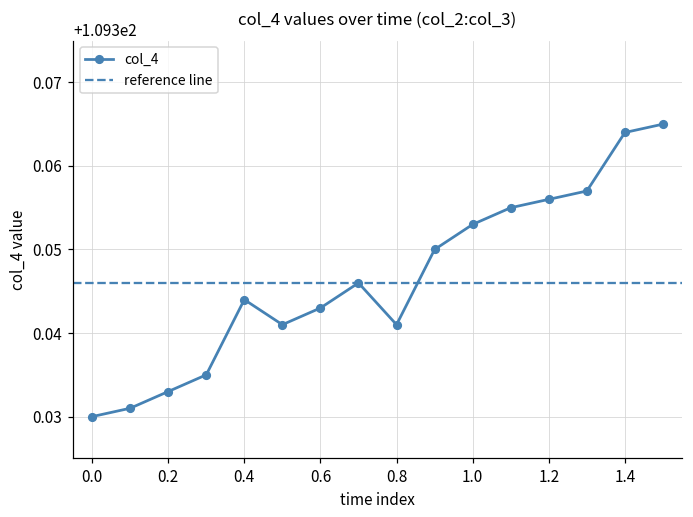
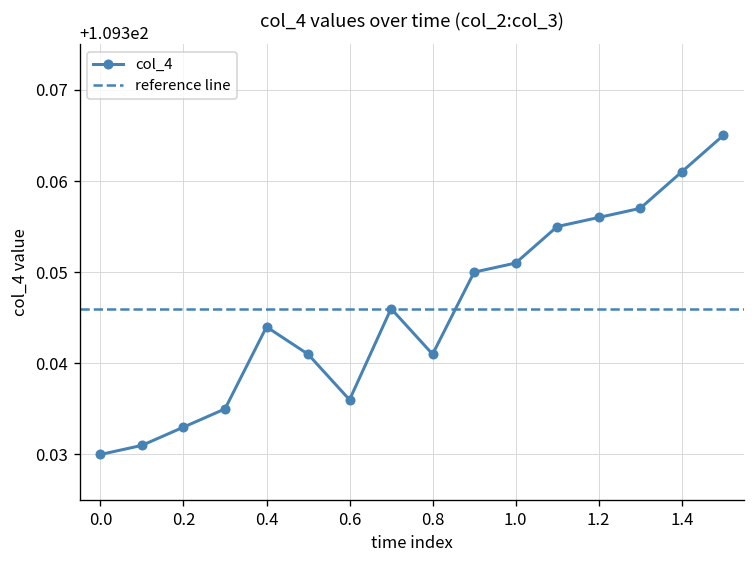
  {
    "0.0": 109.330,
    "0.2": 109.333,
    "0.4": 109.344,
-   "0.6": 109.343,
+   "0.6": 109.336,
    "0.8": 109.341,
-   "1.0": 109.353,
+   "1.0": 109.351,
    "1.2": 109.356,
-   "1.4": 109.364
+   "1.4": 109.361
  }
